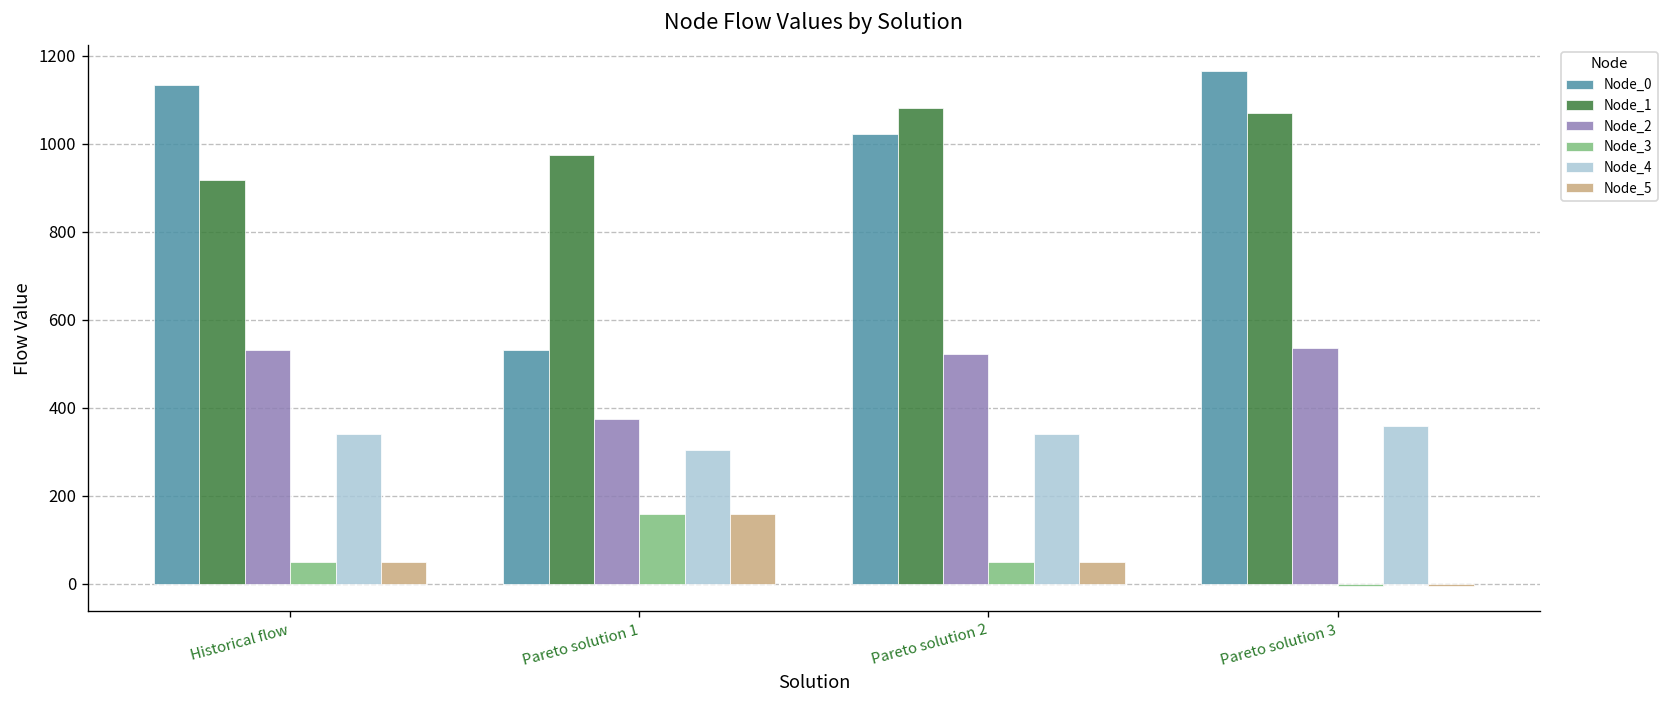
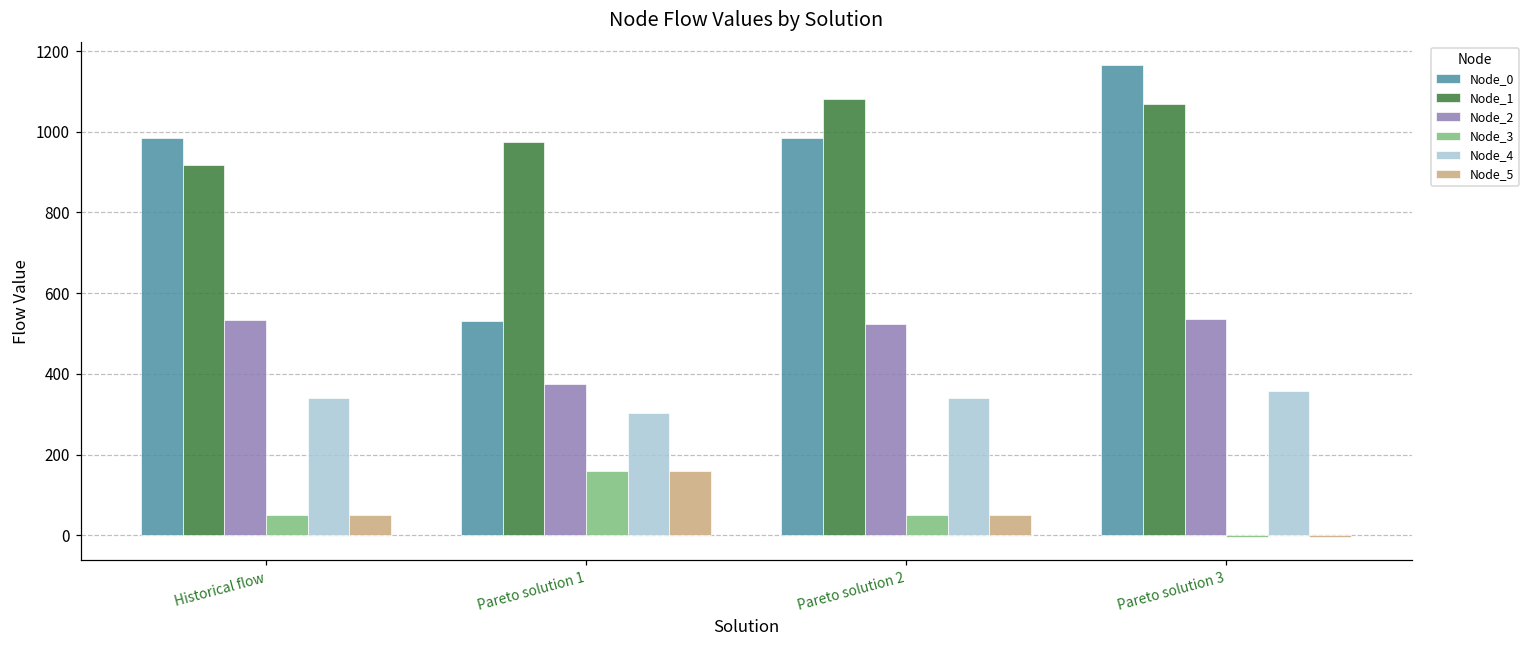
  {
    "Node_0": {
-     "Historical flow": 1130,
+     "Historical flow": 990,
      "Pareto solution 1": 530,
-     "Pareto solution 2": 1020,
+     "Pareto solution 2": 990,
      "Pareto solution 3": 1160
    },
    "Node_1": {
      "Historical flow": 920,
      "Pareto solution 1": 980,
      "Pareto solution 2": 1080,
      "Pareto solution 3": 1070
    },
    "Node_2": {
      "Historical flow": 530,
      "Pareto solution 1": 370,
      "Pareto solution 2": 520,
      "Pareto solution 3": 540
    },
    "Node_3": {
      "Historical flow": 50,
      "Pareto solution 1": 160,
      "Pareto solution 2": 50
    },
    "Node_4": {
      "Historical flow": 340,
      "Pareto solution 1": 300,
      "Pareto solution 2": 340,
      "Pareto solution 3": 360
    },
    "Node_5": {
      "Historical flow": 50,
      "Pareto solution 1": 160,
      "Pareto solution 2": 50
    }
  }
